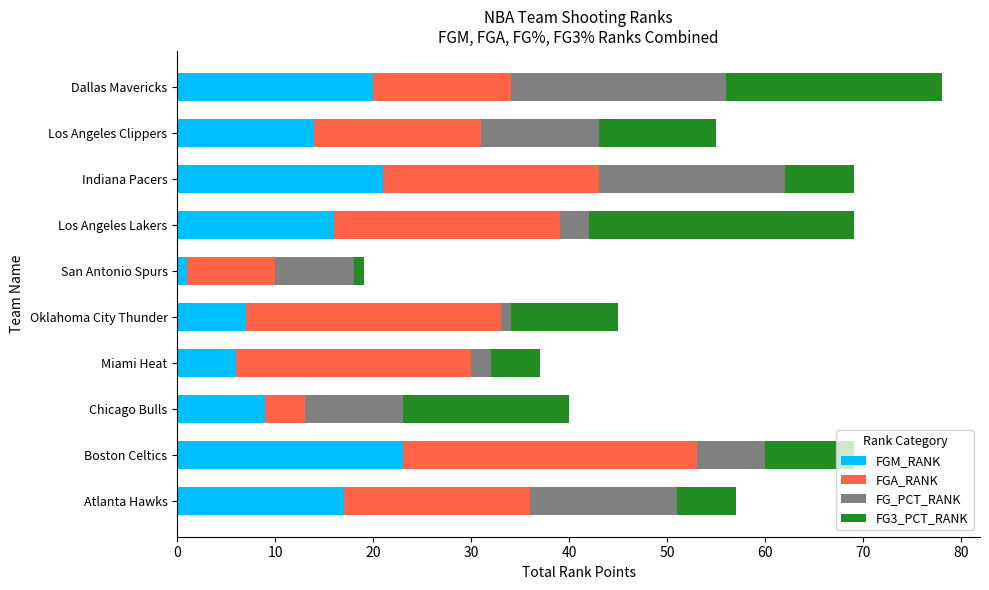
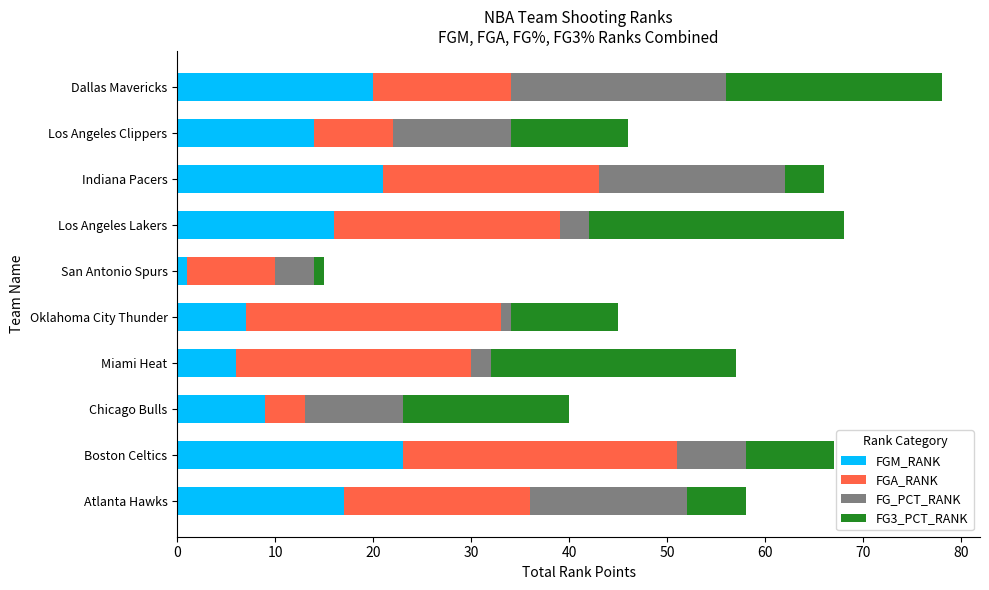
  {
    "FGM_RANK": {
      "Dallas Mavericks": 20,
      "Los Angeles Clippers": 14,
      "Indiana Pacers": 21,
      "Los Angeles Lakers": 16,
      "San Antonio Spurs": 1,
      "Oklahoma City Thunder": 7,
      "Miami Heat": 6,
      "Chicago Bulls": 9,
      "Boston Celtics": 23,
      "Atlanta Hawks": 17
    },
    "FGA_RANK": {
      "Dallas Mavericks": 14,
-     "Los Angeles Clippers": 17,
+     "Los Angeles Clippers": 8,
      "Indiana Pacers": 22,
      "Los Angeles Lakers": 23,
      "San Antonio Spurs": 9,
      "Oklahoma City Thunder": 26,
      "Miami Heat": 24,
      "Chicago Bulls": 4,
-     "Boston Celtics": 30,
+     "Boston Celtics": 28,
      "Atlanta Hawks": 19
    },
    "FG_PCT_RANK": {
      "Dallas Mavericks": 22,
      "Los Angeles Clippers": 12,
      "Indiana Pacers": 19,
      "Los Angeles Lakers": 3,
-     "San Antonio Spurs": 8,
+     "San Antonio Spurs": 4,
      "Oklahoma City Thunder": 1,
      "Miami Heat": 2,
      "Chicago Bulls": 10,
      "Boston Celtics": 7,
-     "Atlanta Hawks": 15
+     "Atlanta Hawks": 16
    },
    "FG3_PCT_RANK": {
      "Dallas Mavericks": 22,
      "Los Angeles Clippers": 12,
-     "Indiana Pacers": 7,
-     "Los Angeles Lakers": 27,
+     "Indiana Pacers": 4,
+     "Los Angeles Lakers": 26,
      "San Antonio Spurs": 1,
      "Oklahoma City Thunder": 11,
-     "Miami Heat": 5,
+     "Miami Heat": 25,
      "Chicago Bulls": 17,
      "Atlanta Hawks": 6
    }
  }
